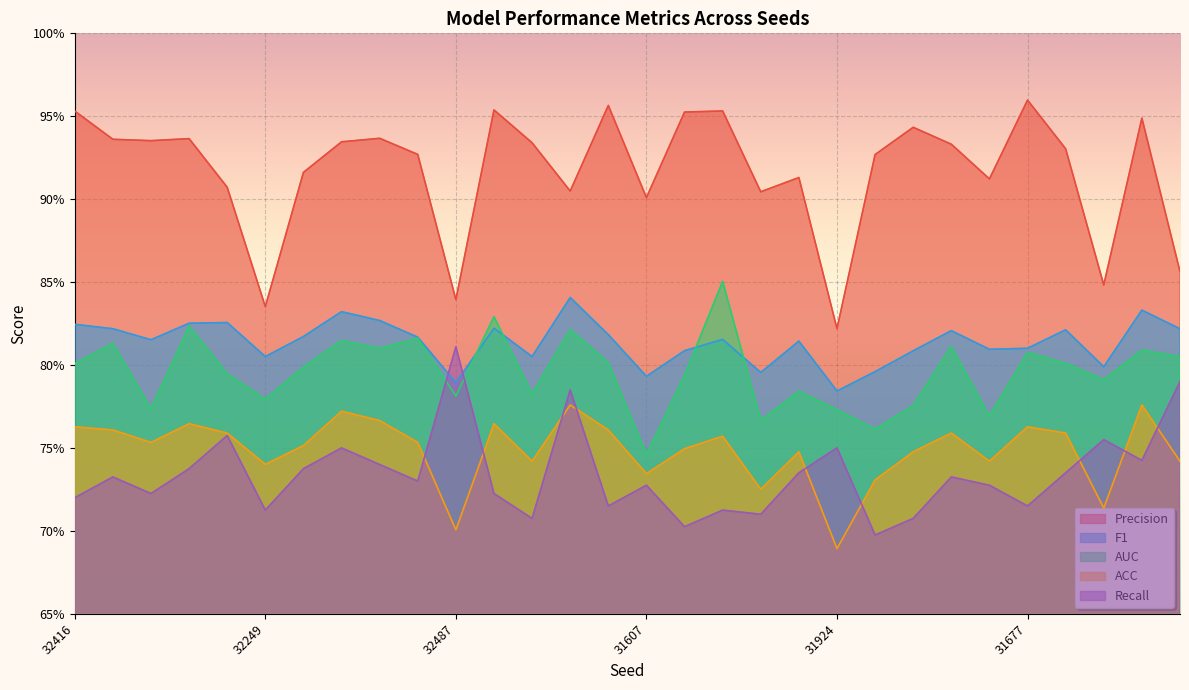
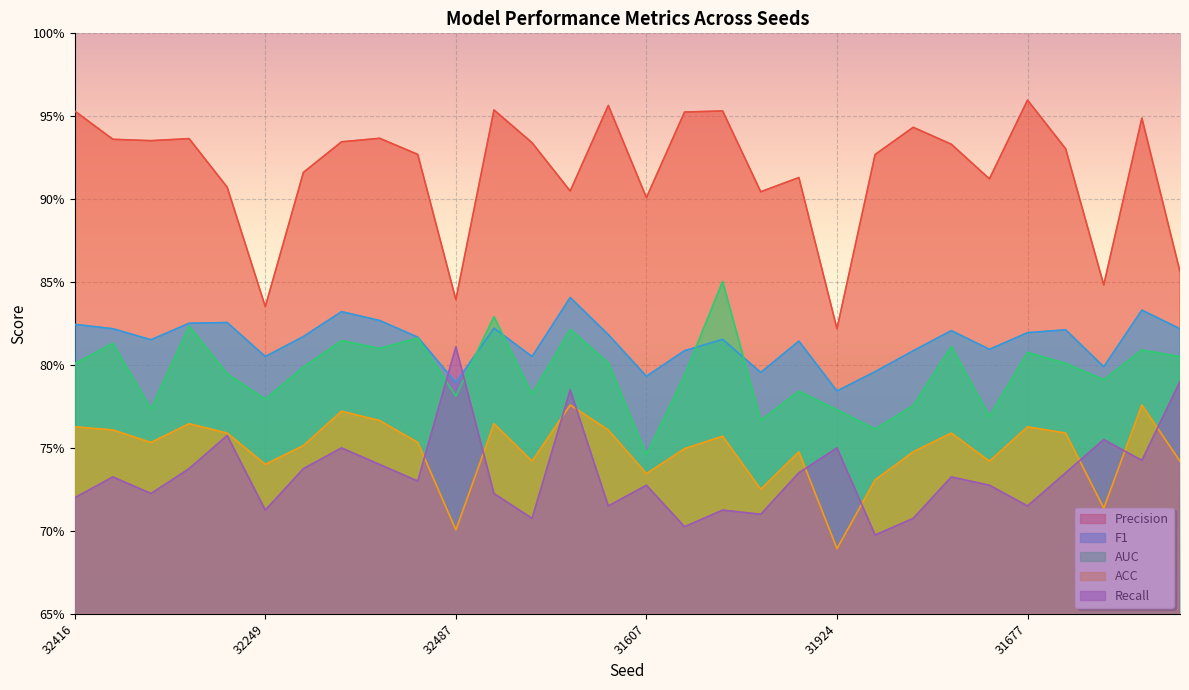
  {
    "Precision": {
      "32416": "95.3%",
      "32249": "83.5%",
      "32487": "83.9%",
      "31607": "90.1%",
      "31924": "82.2%",
      "31677": "96.0%"
    },
    "F1": {
      "32416": "82.5%",
      "32249": "80.5%",
      "32487": "78.9%",
      "31607": "79.3%",
      "31924": "78.4%",
-     "31677": "81.0%"
+     "31677": "81.9%"
    },
    "AUC": {
      "32416": "80.1%",
      "32249": "77.9%",
      "32487": "78.1%",
      "31607": "74.6%",
      "31924": "77.3%",
      "31677": "80.8%"
    },
    "ACC": {
      "32416": "76.3%",
      "32249": "74.0%",
      "32487": "70.1%",
      "31607": "73.4%",
      "31924": "68.9%",
      "31677": "76.3%"
    },
    "Recall": {
      "32416": "72.0%",
      "32249": "71.3%",
      "32487": "81.1%",
      "31607": "72.8%",
      "31924": "75.0%",
      "31677": "71.5%"
    }
  }
